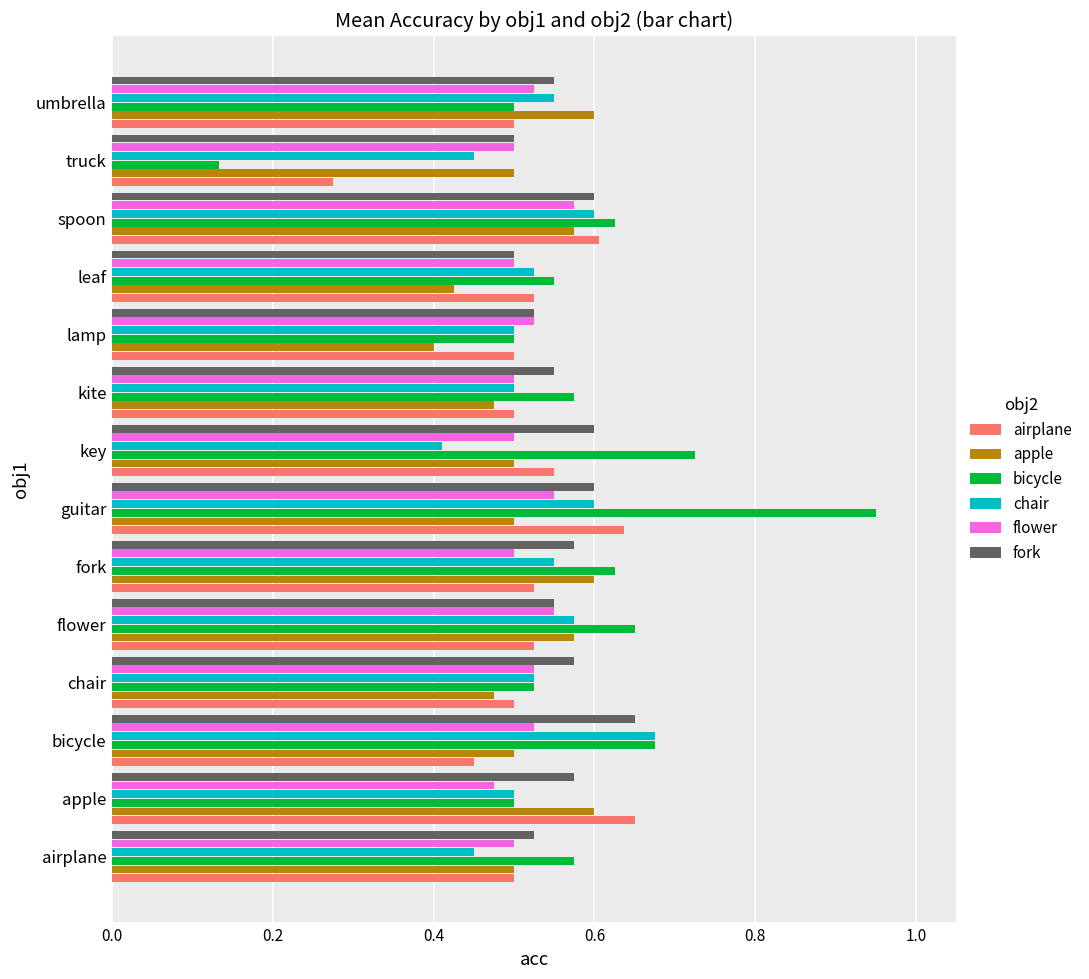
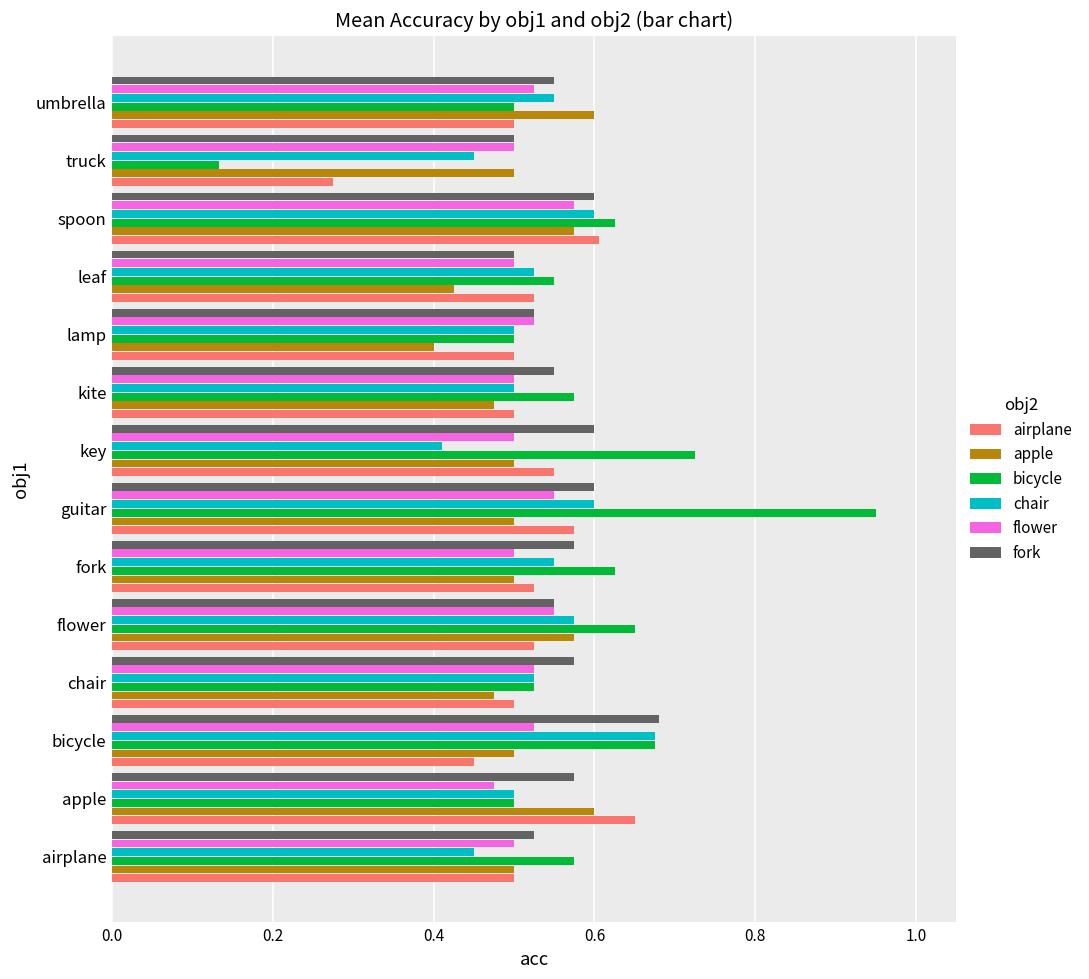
  {
    "airplane": {
      "umbrella": 0.50,
      "truck": 0.28,
      "spoon": 0.61,
      "leaf": 0.53,
      "lamp": 0.50,
      "kite": 0.50,
      "key": 0.55,
-     "guitar": 0.64,
+     "guitar": 0.58,
      "fork": 0.53,
      "flower": 0.53,
      "chair": 0.50,
      "bicycle": 0.45,
      "apple": 0.65,
      "airplane": 0.50
    },
    "apple": {
      "umbrella": 0.6,
      "truck": 0.5,
      "spoon": 0.58,
      "leaf": 0.43,
      "lamp": 0.4,
      "kite": 0.48,
      "key": 0.5,
      "guitar": 0.5,
-     "fork": 0.6,
+     "fork": 0.5,
      "flower": 0.58,
      "chair": 0.48,
      "bicycle": 0.5,
      "apple": 0.6,
      "airplane": 0.5
    },
    "bicycle": {
      "umbrella": 0.50,
      "truck": 0.13,
      "spoon": 0.63,
      "leaf": 0.55,
      "lamp": 0.50,
      "kite": 0.58,
      "key": 0.73,
      "guitar": 0.95,
      "fork": 0.63,
      "flower": 0.65,
      "chair": 0.53,
      "bicycle": 0.68,
      "apple": 0.50,
      "airplane": 0.58
    },
    "chair": {
      "umbrella": 0.55,
      "truck": 0.45,
      "spoon": 0.60,
      "leaf": 0.53,
      "lamp": 0.50,
      "kite": 0.50,
      "key": 0.41,
      "guitar": 0.60,
      "fork": 0.55,
      "flower": 0.58,
      "chair": 0.53,
      "bicycle": 0.68,
      "apple": 0.50,
      "airplane": 0.45
    },
    "flower": {
      "umbrella": 0.53,
      "truck": 0.50,
      "spoon": 0.58,
      "leaf": 0.50,
      "lamp": 0.53,
      "kite": 0.50,
      "key": 0.50,
      "guitar": 0.55,
      "fork": 0.50,
      "flower": 0.55,
      "chair": 0.53,
      "bicycle": 0.53,
      "apple": 0.48,
      "airplane": 0.50
    },
    "fork": {
      "umbrella": 0.55,
      "truck": 0.50,
      "spoon": 0.60,
      "leaf": 0.50,
      "lamp": 0.53,
      "kite": 0.55,
      "key": 0.60,
      "guitar": 0.60,
      "fork": 0.58,
      "flower": 0.55,
      "chair": 0.58,
-     "bicycle": 0.65,
+     "bicycle": 0.68,
      "apple": 0.58,
      "airplane": 0.53
    }
  }
